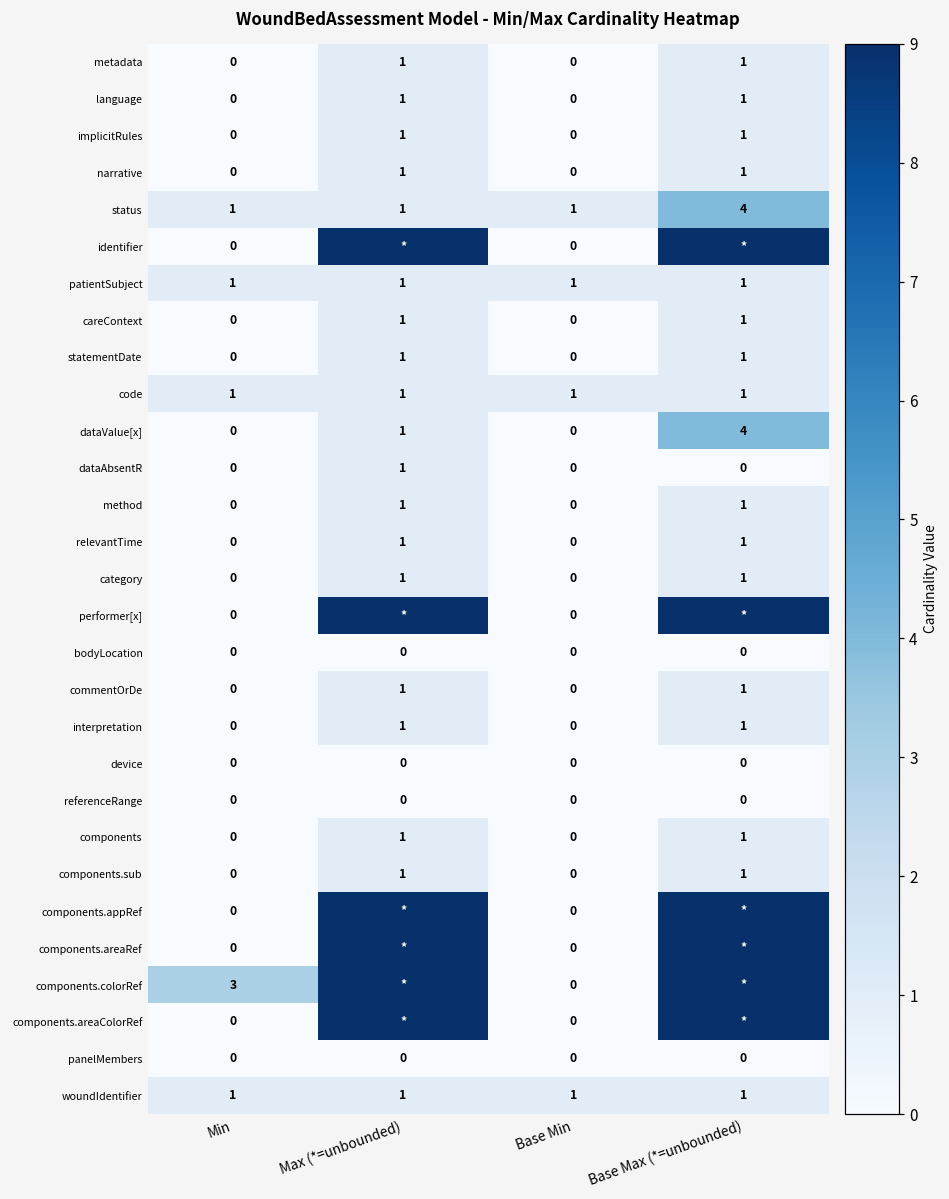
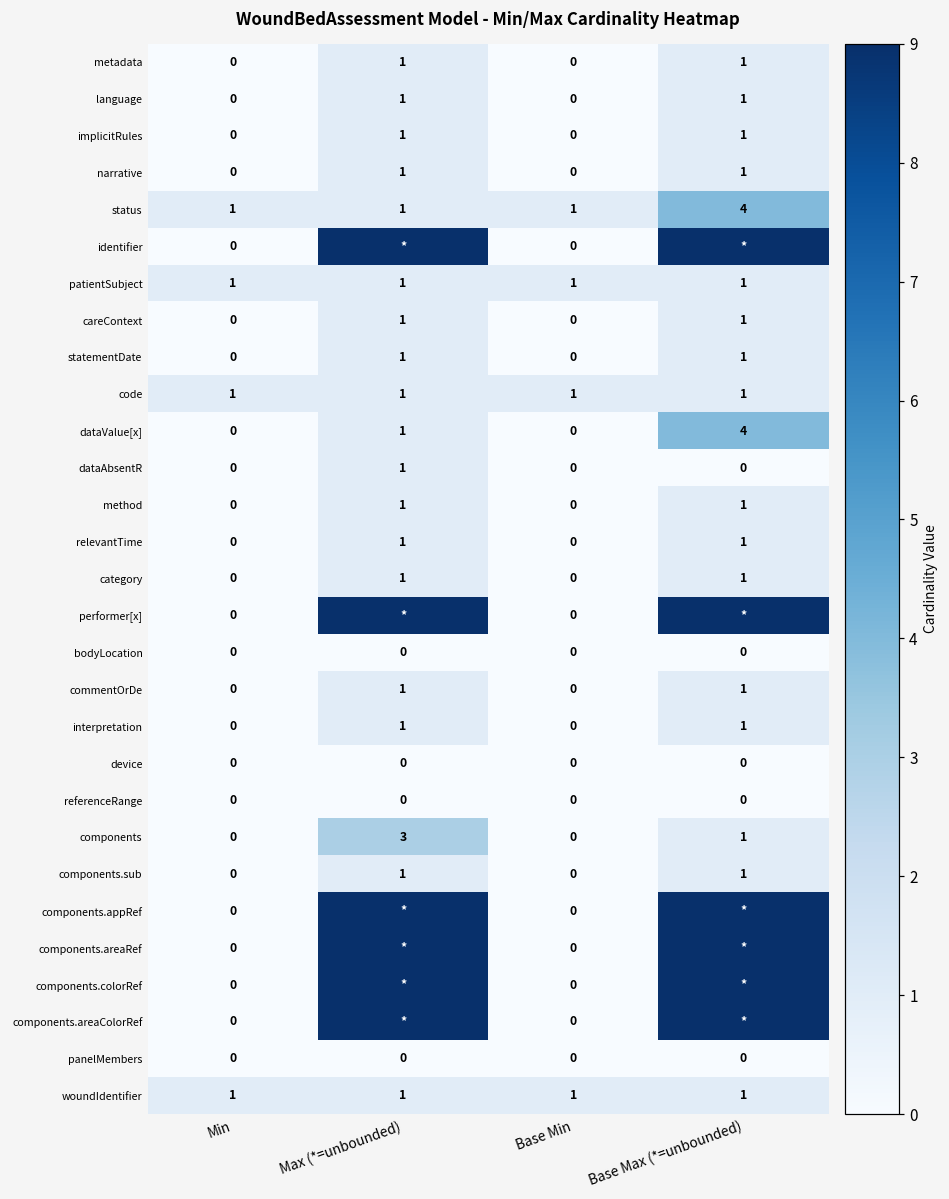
  {
    "metadata": {
      "Min": 0,
      "Max (*=unbounded)": 1,
      "Base Min": 0,
      "Base Max (*=unbounded)": 1
    },
    "language": {
      "Min": 0,
      "Max (*=unbounded)": 1,
      "Base Min": 0,
      "Base Max (*=unbounded)": 1
    },
    "implicitRules": {
      "Min": 0,
      "Max (*=unbounded)": 1,
      "Base Min": 0,
      "Base Max (*=unbounded)": 1
    },
    "narrative": {
      "Min": 0,
      "Max (*=unbounded)": 1,
      "Base Min": 0,
      "Base Max (*=unbounded)": 1
    },
    "status": {
      "Min": 1,
      "Max (*=unbounded)": 1,
      "Base Min": 1,
      "Base Max (*=unbounded)": 4
    },
    "identifier": {
      "Min": 0,
      "Base Min": 0
    },
    "patientSubject": {
      "Min": 1,
      "Max (*=unbounded)": 1,
      "Base Min": 1,
      "Base Max (*=unbounded)": 1
    },
    "careContext": {
      "Min": 0,
      "Max (*=unbounded)": 1,
      "Base Min": 0,
      "Base Max (*=unbounded)": 1
    },
    "statementDate": {
      "Min": 0,
      "Max (*=unbounded)": 1,
      "Base Min": 0,
      "Base Max (*=unbounded)": 1
    },
    "code": {
      "Min": 1,
      "Max (*=unbounded)": 1,
      "Base Min": 1,
      "Base Max (*=unbounded)": 1
    },
    "dataValue[x]": {
      "Min": 0,
      "Max (*=unbounded)": 1,
      "Base Min": 0,
      "Base Max (*=unbounded)": 4
    },
    "dataAbsentR": {
      "Min": 0,
      "Max (*=unbounded)": 1,
      "Base Min": 0,
      "Base Max (*=unbounded)": 0
    },
    "method": {
      "Min": 0,
      "Max (*=unbounded)": 1,
      "Base Min": 0,
      "Base Max (*=unbounded)": 1
    },
    "relevantTime": {
      "Min": 0,
      "Max (*=unbounded)": 1,
      "Base Min": 0,
      "Base Max (*=unbounded)": 1
    },
    "category": {
      "Min": 0,
      "Max (*=unbounded)": 1,
      "Base Min": 0,
      "Base Max (*=unbounded)": 1
    },
    "performer[x]": {
      "Min": 0,
      "Base Min": 0
    },
    "bodyLocation": {
      "Min": 0,
      "Max (*=unbounded)": 0,
      "Base Min": 0,
      "Base Max (*=unbounded)": 0
    },
    "commentOrDe": {
      "Min": 0,
      "Max (*=unbounded)": 1,
      "Base Min": 0,
      "Base Max (*=unbounded)": 1
    },
    "interpretation": {
      "Min": 0,
      "Max (*=unbounded)": 1,
      "Base Min": 0,
      "Base Max (*=unbounded)": 1
    },
    "device": {
      "Min": 0,
      "Max (*=unbounded)": 0,
      "Base Min": 0,
      "Base Max (*=unbounded)": 0
    },
    "referenceRange": {
      "Min": 0,
      "Max (*=unbounded)": 0,
      "Base Min": 0,
      "Base Max (*=unbounded)": 0
    },
    "components": {
      "Min": 0,
-     "Max (*=unbounded)": 1,
+     "Max (*=unbounded)": 3,
      "Base Min": 0,
      "Base Max (*=unbounded)": 1
    },
    "components.sub": {
      "Min": 0,
      "Max (*=unbounded)": 1,
      "Base Min": 0,
      "Base Max (*=unbounded)": 1
    },
    "components.appRef": {
      "Min": 0,
      "Base Min": 0
    },
    "components.areaRef": {
      "Min": 0,
      "Base Min": 0
    },
    "components.colorRef": {
-     "Min": 3,
+     "Min": 0,
      "Base Min": 0
    },
    "components.areaColorRef": {
      "Min": 0,
      "Base Min": 0
    },
    "panelMembers": {
      "Min": 0,
      "Max (*=unbounded)": 0,
      "Base Min": 0,
      "Base Max (*=unbounded)": 0
    },
    "woundIdentifier": {
      "Min": 1,
      "Max (*=unbounded)": 1,
      "Base Min": 1,
      "Base Max (*=unbounded)": 1
    }
  }
